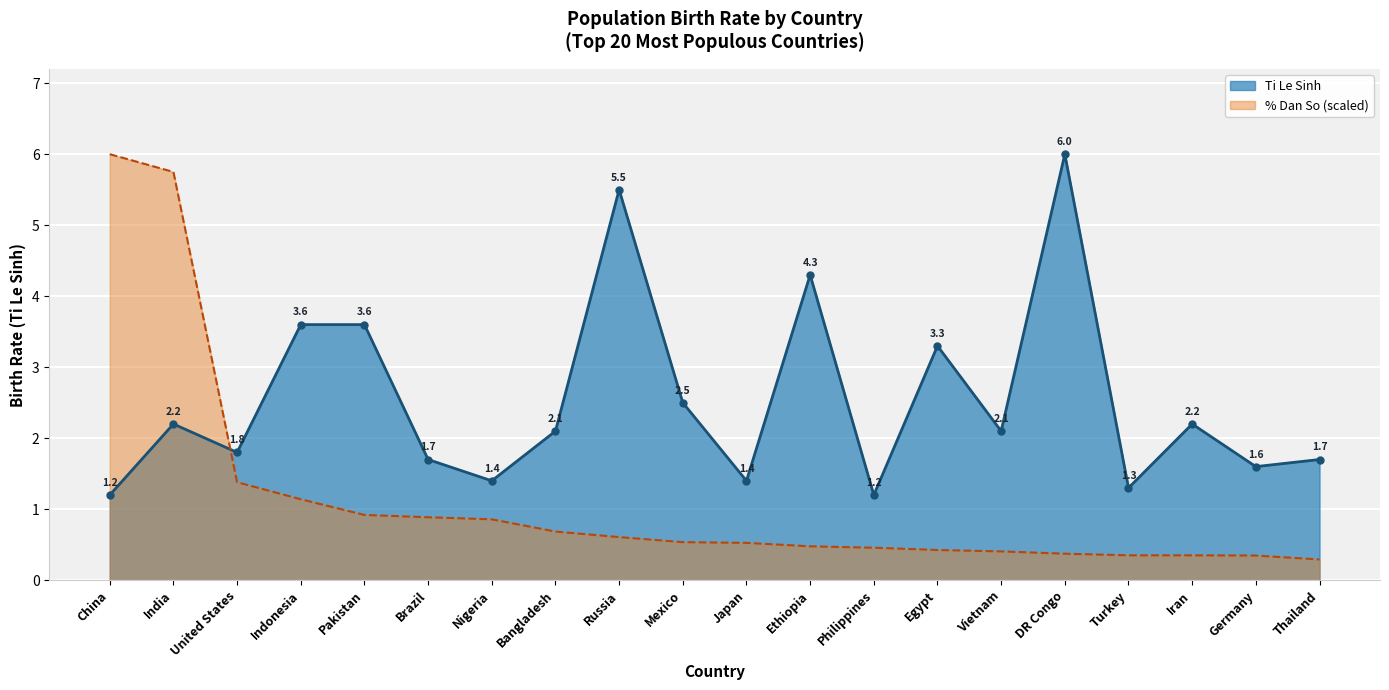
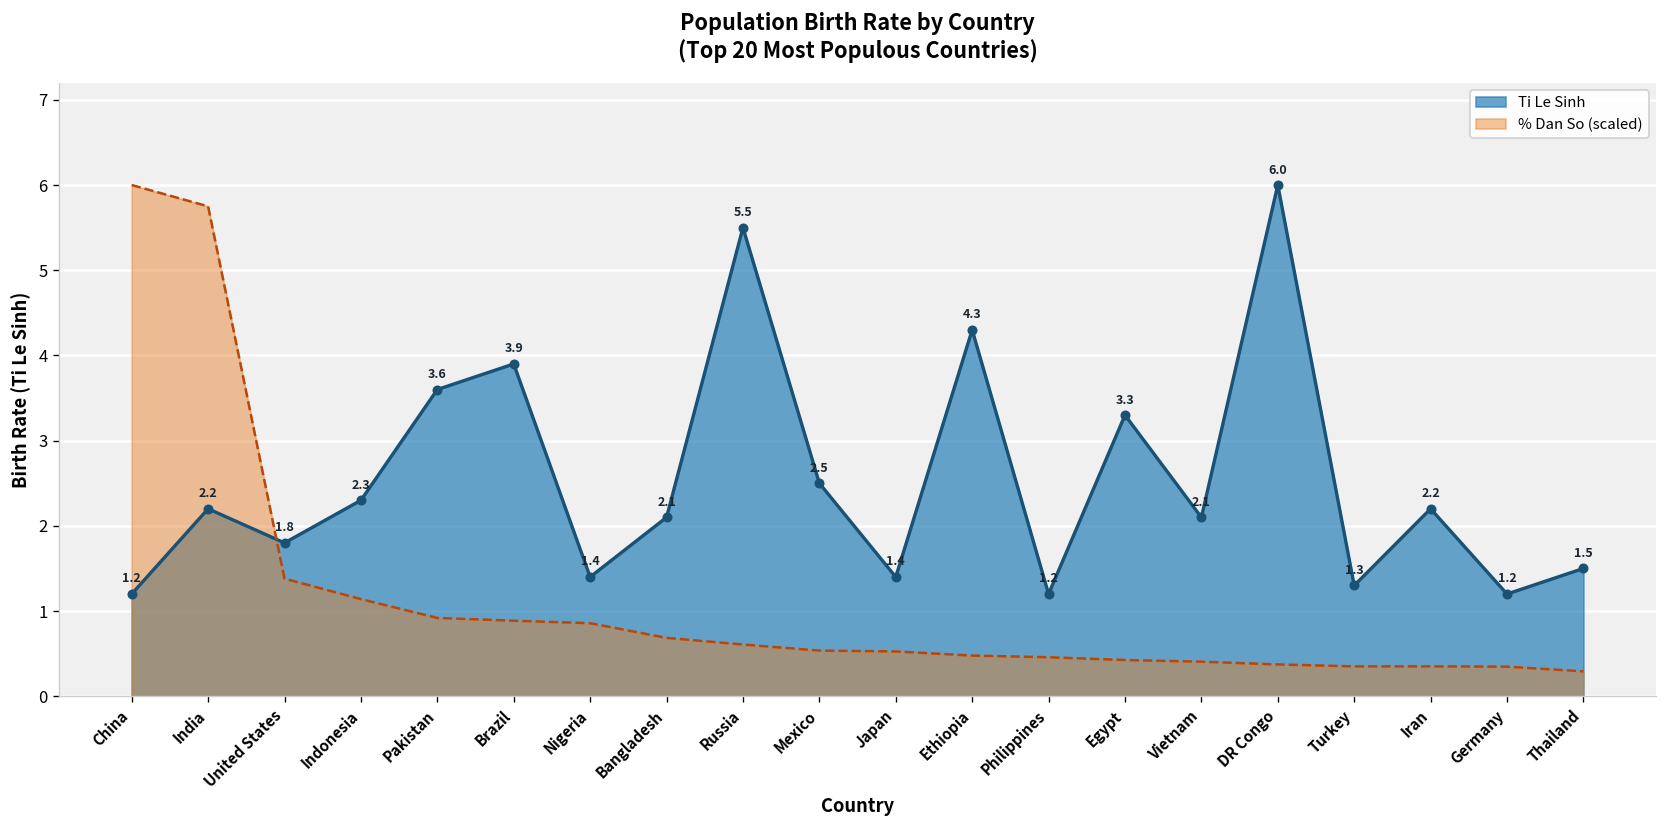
  {
    "Ti Le Sinh": {
      "China": 1.2,
      "India": 2.2,
      "United States": 1.8,
-     "Indonesia": 3.6,
+     "Indonesia": 2.3,
      "Pakistan": 3.6,
-     "Brazil": 1.7,
+     "Brazil": 3.9,
      "Nigeria": 1.4,
      "Bangladesh": 2.1,
      "Russia": 5.5,
      "Mexico": 2.5,
      "Japan": 1.4,
      "Ethiopia": 4.3,
      "Philippines": 1.2,
      "Egypt": 3.3,
      "Vietnam": 2.1,
      "DR Congo": 6.0,
      "Turkey": 1.3,
      "Iran": 2.2,
-     "Germany": 1.6,
-     "Thailand": 1.7
+     "Germany": 1.2,
+     "Thailand": 1.5
    },
    "% Dan So (scaled)": {
      "China": 6.0,
      "India": 5.7,
      "United States": 1.4,
      "Indonesia": 1.1,
      "Pakistan": 0.9,
      "Brazil": 0.9,
      "Nigeria": 0.9,
      "Bangladesh": 0.7,
      "Russia": 0.6,
      "Mexico": 0.5,
      "Japan": 0.5,
      "Ethiopia": 0.5,
      "Philippines": 0.5,
      "Egypt": 0.4,
      "Vietnam": 0.4,
      "DR Congo": 0.4,
      "Turkey": 0.4,
      "Iran": 0.4,
      "Germany": 0.3,
      "Thailand": 0.3
    }
  }
